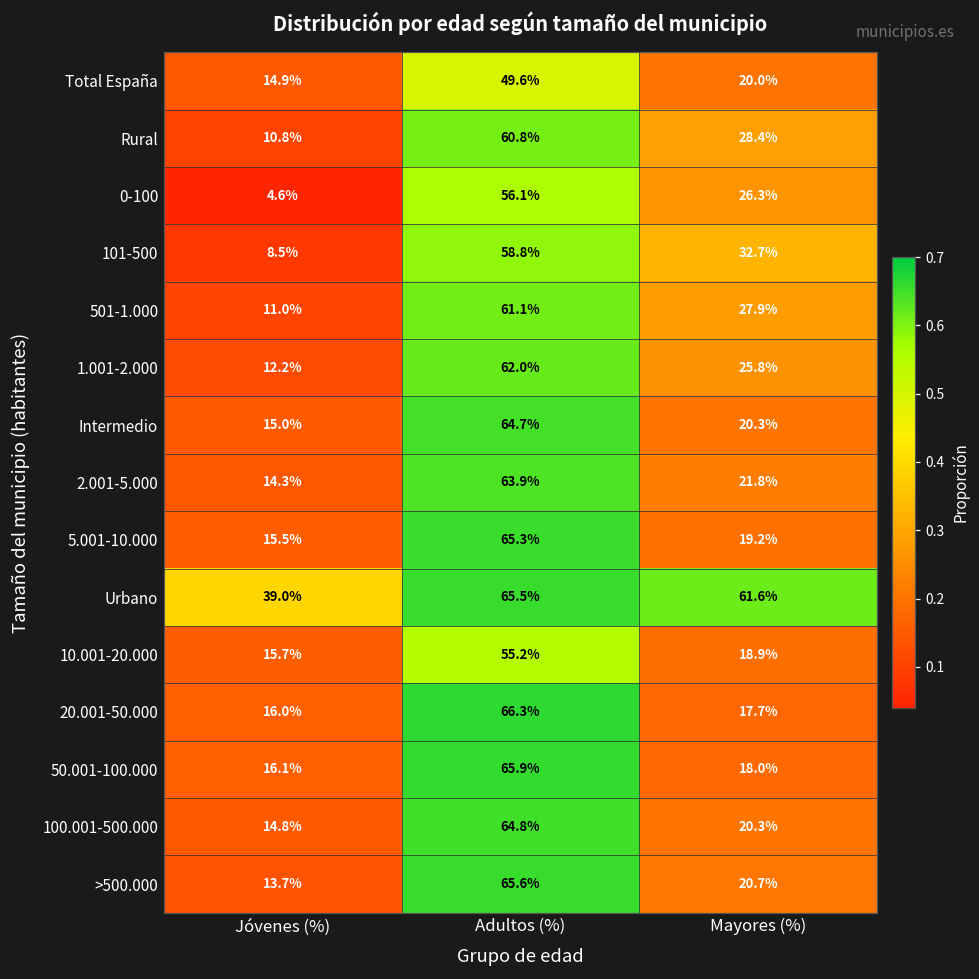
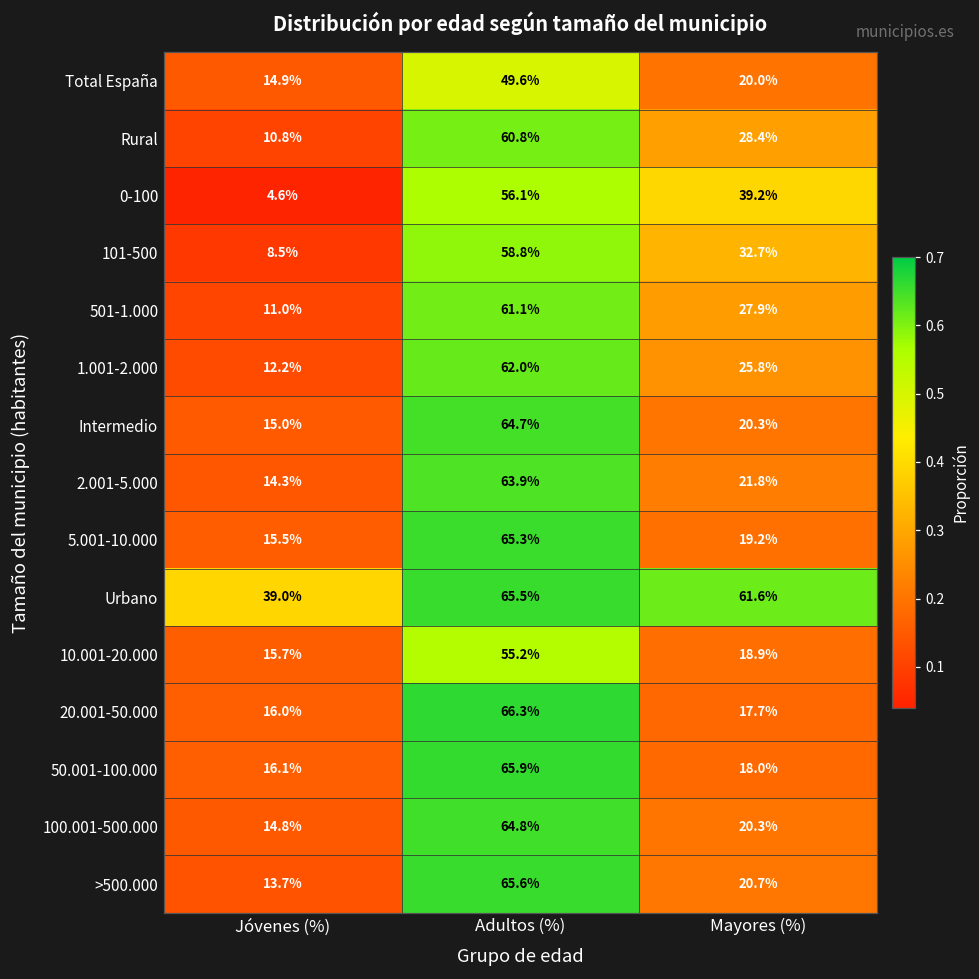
  {
    "Total España": {
      "Jóvenes (%)": "14.9%",
      "Adultos (%)": "49.6%",
      "Mayores (%)": "20.0%"
    },
    "Rural": {
      "Jóvenes (%)": "10.8%",
      "Adultos (%)": "60.8%",
      "Mayores (%)": "28.4%"
    },
    "0-100": {
      "Jóvenes (%)": "4.6%",
      "Adultos (%)": "56.1%",
-     "Mayores (%)": "26.3%"
+     "Mayores (%)": "39.2%"
    },
    "101-500": {
      "Jóvenes (%)": "8.5%",
      "Adultos (%)": "58.8%",
      "Mayores (%)": "32.7%"
    },
    "501-1.000": {
      "Jóvenes (%)": "11.0%",
      "Adultos (%)": "61.1%",
      "Mayores (%)": "27.9%"
    },
    "1.001-2.000": {
      "Jóvenes (%)": "12.2%",
      "Adultos (%)": "62.0%",
      "Mayores (%)": "25.8%"
    },
    "Intermedio": {
      "Jóvenes (%)": "15.0%",
      "Adultos (%)": "64.7%",
      "Mayores (%)": "20.3%"
    },
    "2.001-5.000": {
      "Jóvenes (%)": "14.3%",
      "Adultos (%)": "63.9%",
      "Mayores (%)": "21.8%"
    },
    "5.001-10.000": {
      "Jóvenes (%)": "15.5%",
      "Adultos (%)": "65.3%",
      "Mayores (%)": "19.2%"
    },
    "Urbano": {
      "Jóvenes (%)": "39.0%",
      "Adultos (%)": "65.5%",
      "Mayores (%)": "61.6%"
    },
    "10.001-20.000": {
      "Jóvenes (%)": "15.7%",
      "Adultos (%)": "55.2%",
      "Mayores (%)": "18.9%"
    },
    "20.001-50.000": {
      "Jóvenes (%)": "16.0%",
      "Adultos (%)": "66.3%",
      "Mayores (%)": "17.7%"
    },
    "50.001-100.000": {
      "Jóvenes (%)": "16.1%",
      "Adultos (%)": "65.9%",
      "Mayores (%)": "18.0%"
    },
    "100.001-500.000": {
      "Jóvenes (%)": "14.8%",
      "Adultos (%)": "64.8%",
      "Mayores (%)": "20.3%"
    },
    ">500.000": {
      "Jóvenes (%)": "13.7%",
      "Adultos (%)": "65.6%",
      "Mayores (%)": "20.7%"
    }
  }
